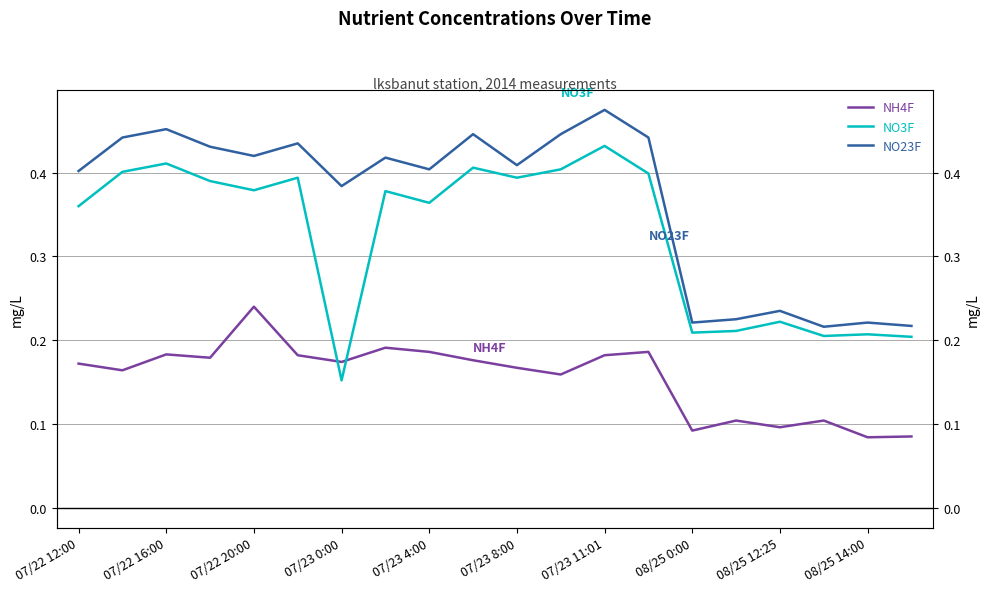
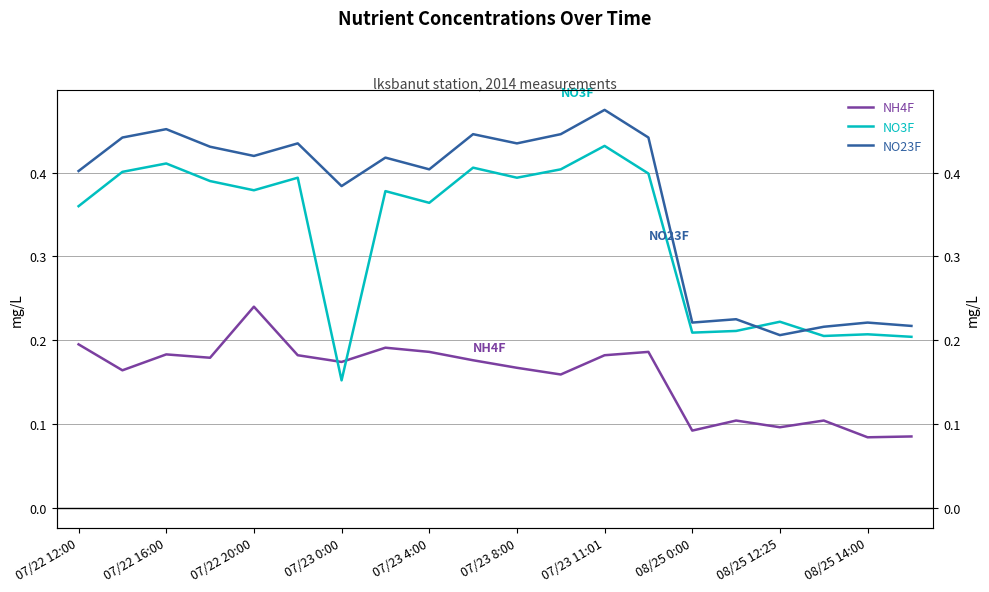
  {
    "NH4F": {
-     "07/22 12:00": 0.17,
+     "07/22 12:00": 0.20,
      "07/22 16:00": 0.18,
      "07/22 20:00": 0.24,
      "07/23 0:00": 0.17,
      "07/23 4:00": 0.19,
      "07/23 8:00": 0.17,
      "07/23 11:01": 0.18,
      "08/25 0:00": 0.09,
      "08/25 12:25": 0.10,
      "08/25 14:00": 0.08
    },
    "NO3F": {
      "07/22 12:00": 0.36,
      "07/22 16:00": 0.41,
      "07/22 20:00": 0.38,
      "07/23 0:00": 0.15,
      "07/23 4:00": 0.36,
      "07/23 8:00": 0.39,
      "07/23 11:01": 0.43,
      "08/25 0:00": 0.21,
      "08/25 12:25": 0.22,
      "08/25 14:00": 0.21
    },
    "NO23F": {
      "07/22 12:00": 0.40,
      "07/22 16:00": 0.45,
      "07/22 20:00": 0.42,
      "07/23 0:00": 0.38,
      "07/23 4:00": 0.40,
-     "07/23 8:00": 0.41,
+     "07/23 8:00": 0.44,
      "07/23 11:01": 0.48,
      "08/25 0:00": 0.22,
-     "08/25 12:25": 0.24,
+     "08/25 12:25": 0.21,
      "08/25 14:00": 0.22
    }
  }
